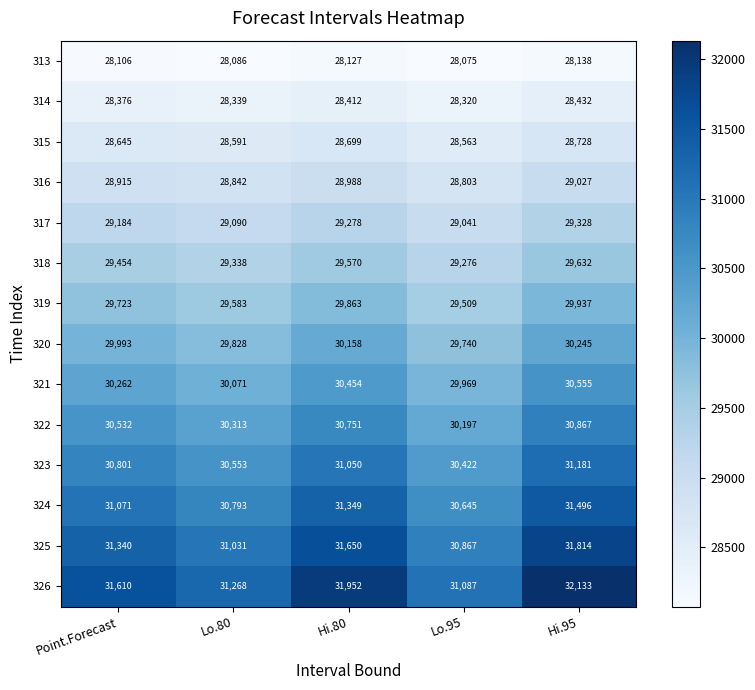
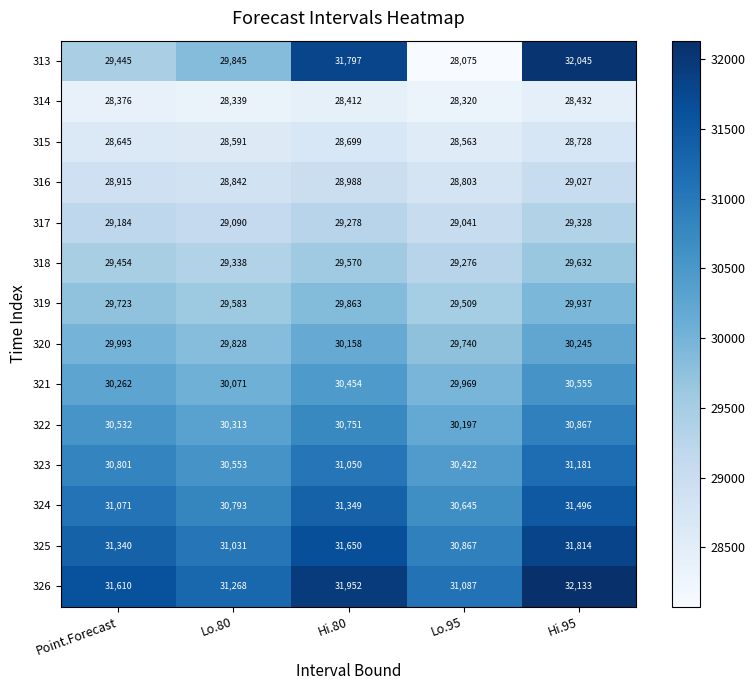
  {
    "313": {
-     "Point.Forecast": "28,106",
-     "Lo.80": "28,086",
-     "Hi.80": "28,127",
+     "Point.Forecast": "29,445",
+     "Lo.80": "29,845",
+     "Hi.80": "31,797",
      "Lo.95": "28,075",
-     "Hi.95": "28,138"
+     "Hi.95": "32,045"
    },
    "314": {
      "Point.Forecast": "28,376",
      "Lo.80": "28,339",
      "Hi.80": "28,412",
      "Lo.95": "28,320",
      "Hi.95": "28,432"
    },
    "315": {
      "Point.Forecast": "28,645",
      "Lo.80": "28,591",
      "Hi.80": "28,699",
      "Lo.95": "28,563",
      "Hi.95": "28,728"
    },
    "316": {
      "Point.Forecast": "28,915",
      "Lo.80": "28,842",
      "Hi.80": "28,988",
      "Lo.95": "28,803",
      "Hi.95": "29,027"
    },
    "317": {
      "Point.Forecast": "29,184",
      "Lo.80": "29,090",
      "Hi.80": "29,278",
      "Lo.95": "29,041",
      "Hi.95": "29,328"
    },
    "318": {
      "Point.Forecast": "29,454",
      "Lo.80": "29,338",
      "Hi.80": "29,570",
      "Lo.95": "29,276",
      "Hi.95": "29,632"
    },
    "319": {
      "Point.Forecast": "29,723",
      "Lo.80": "29,583",
      "Hi.80": "29,863",
      "Lo.95": "29,509",
      "Hi.95": "29,937"
    },
    "320": {
      "Point.Forecast": "29,993",
      "Lo.80": "29,828",
      "Hi.80": "30,158",
      "Lo.95": "29,740",
      "Hi.95": "30,245"
    },
    "321": {
      "Point.Forecast": "30,262",
      "Lo.80": "30,071",
      "Hi.80": "30,454",
      "Lo.95": "29,969",
      "Hi.95": "30,555"
    },
    "322": {
      "Point.Forecast": "30,532",
      "Lo.80": "30,313",
      "Hi.80": "30,751",
      "Lo.95": "30,197",
      "Hi.95": "30,867"
    },
    "323": {
      "Point.Forecast": "30,801",
      "Lo.80": "30,553",
      "Hi.80": "31,050",
      "Lo.95": "30,422",
      "Hi.95": "31,181"
    },
    "324": {
      "Point.Forecast": "31,071",
      "Lo.80": "30,793",
      "Hi.80": "31,349",
      "Lo.95": "30,645",
      "Hi.95": "31,496"
    },
    "325": {
      "Point.Forecast": "31,340",
      "Lo.80": "31,031",
      "Hi.80": "31,650",
      "Lo.95": "30,867",
      "Hi.95": "31,814"
    },
    "326": {
      "Point.Forecast": "31,610",
      "Lo.80": "31,268",
      "Hi.80": "31,952",
      "Lo.95": "31,087",
      "Hi.95": "32,133"
    }
  }
